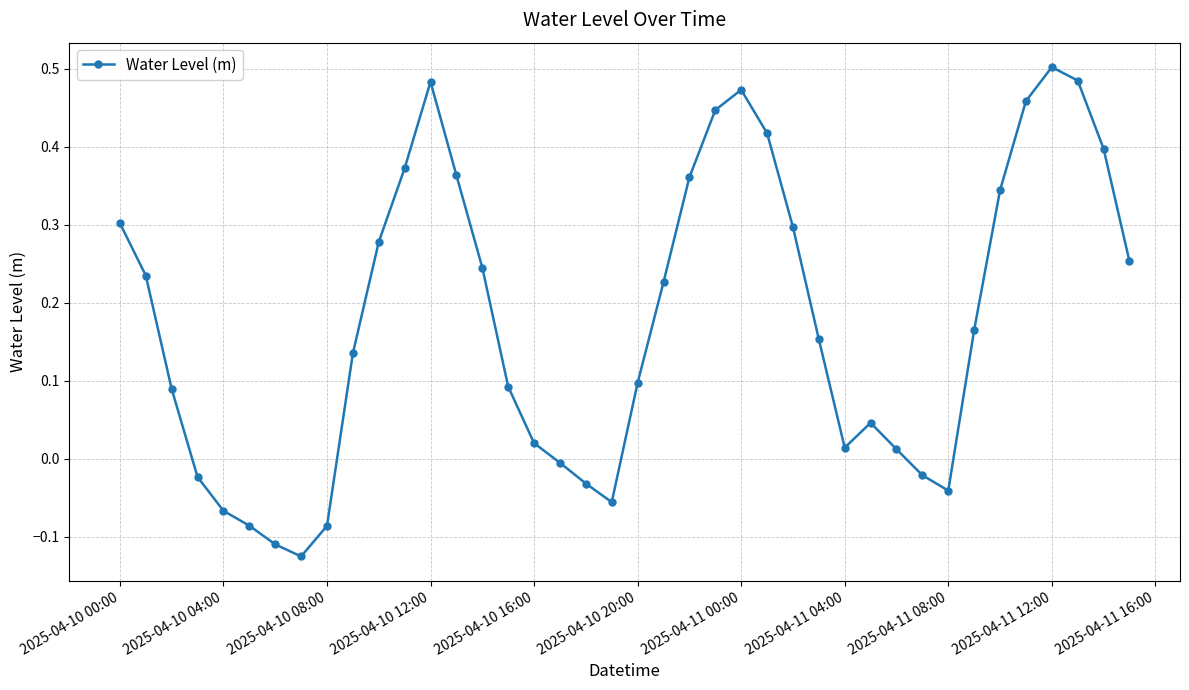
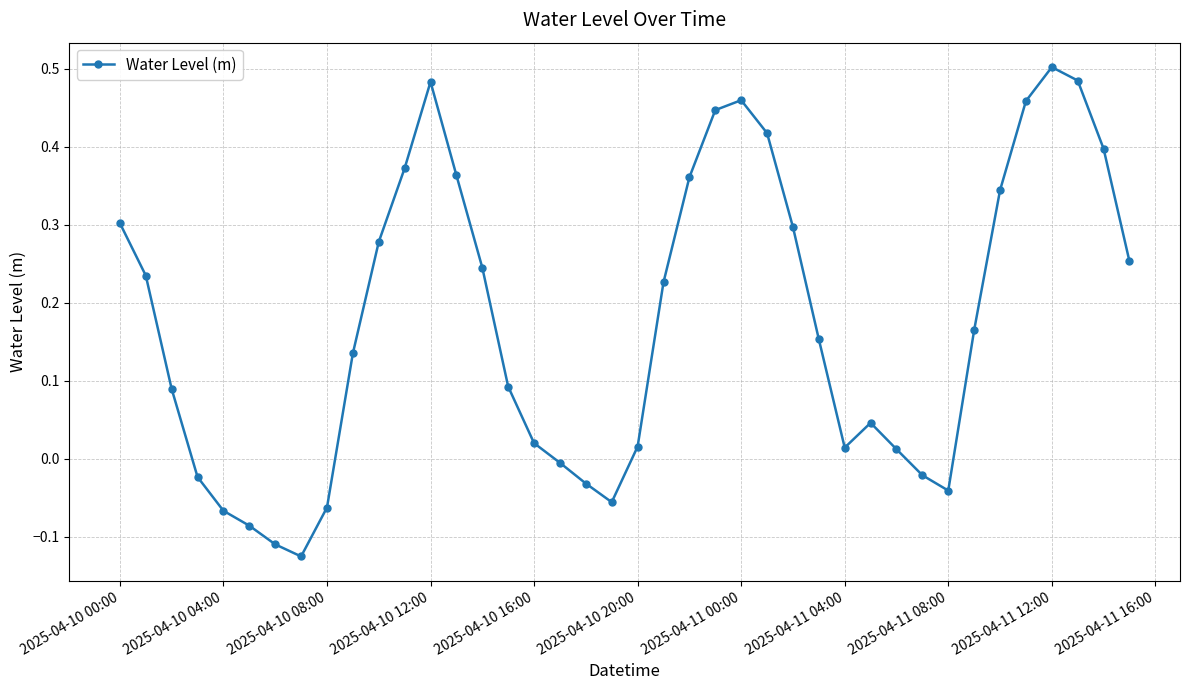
  {
    "2025-04-10 00:00": 0.30,
    "2025-04-10 04:00": -0.07,
-   "2025-04-10 08:00": -0.09,
+   "2025-04-10 08:00": -0.06,
    "2025-04-10 12:00": 0.48,
    "2025-04-10 16:00": 0.02,
-   "2025-04-10 20:00": 0.10,
-   "2025-04-11 00:00": 0.47,
+   "2025-04-10 20:00": 0.02,
+   "2025-04-11 00:00": 0.46,
    "2025-04-11 04:00": 0.01,
    "2025-04-11 08:00": -0.04,
    "2025-04-11 12:00": 0.50
  }
